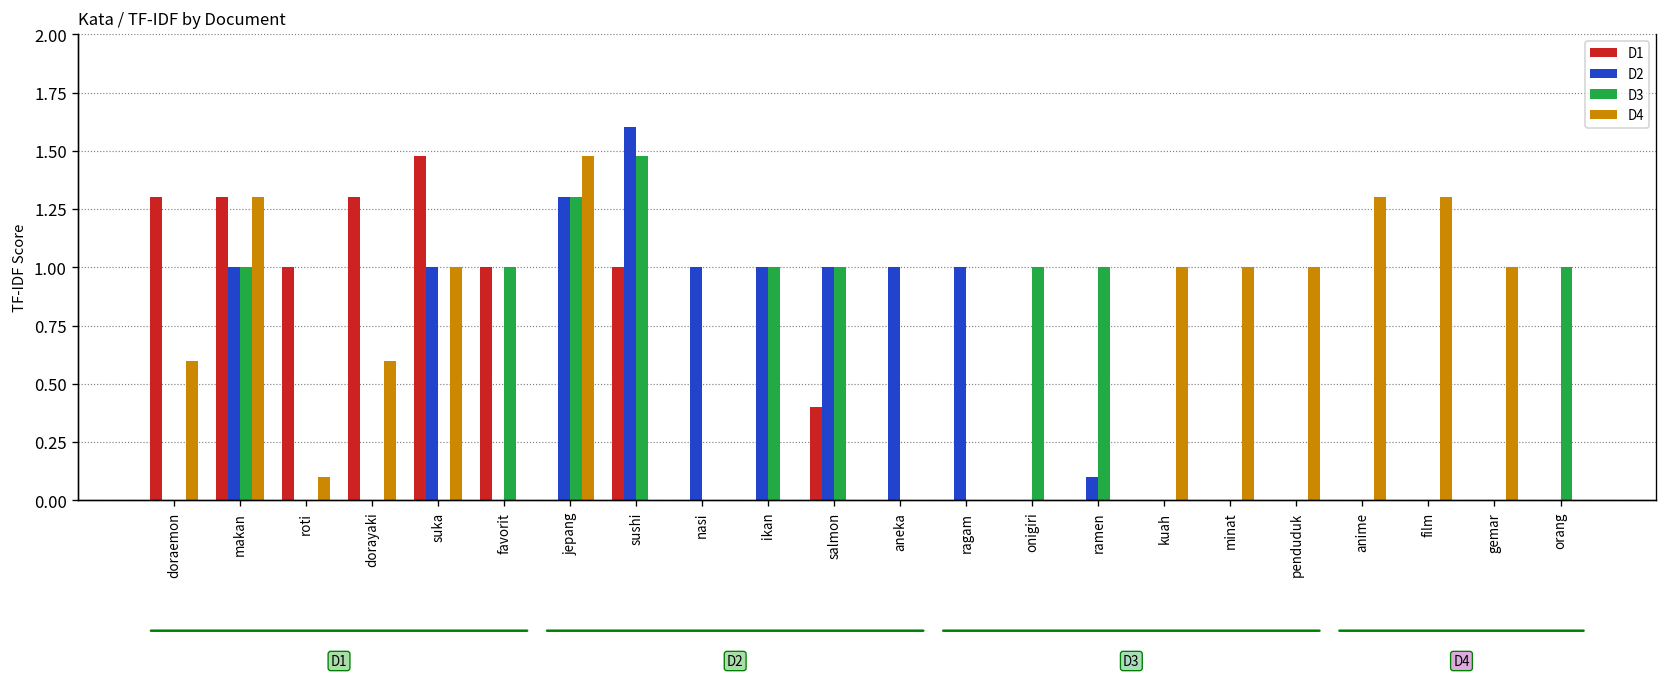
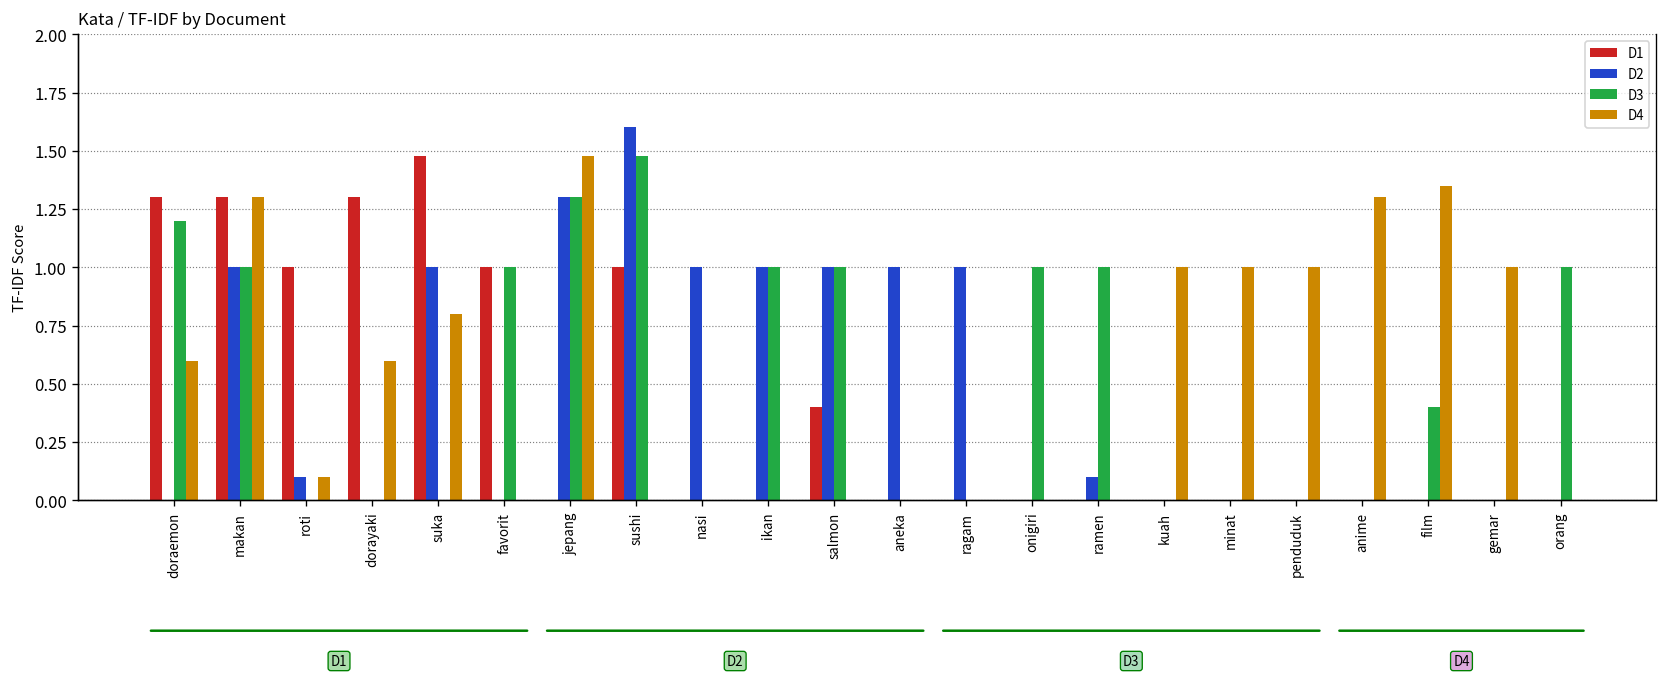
  {
    "D1": {
      "doraemon": 1.30,
      "makan": 1.30,
      "roti": 1.00,
      "dorayaki": 1.30,
      "suka": 1.48,
      "favorit": 1.00,
      "jepang": 0.00,
      "sushi": 1.00,
      "nasi": 0.00,
      "ikan": 0.00,
      "salmon": 0.40,
      "aneka": 0.00,
      "ragam": 0.00,
      "onigiri": 0.00,
      "ramen": 0.00,
      "kuah": 0.00,
      "minat": 0.00,
      "penduduk": 0.00,
      "anime": 0.00,
      "film": 0.00,
      "gemar": 0.00,
      "orang": 0.00
    },
    "D2": {
      "doraemon": 0.0,
      "makan": 1.0,
-     "roti": 0.0,
+     "roti": 0.1,
      "dorayaki": 0.0,
      "suka": 1.0,
      "favorit": 0.0,
      "jepang": 1.3,
      "sushi": 1.6,
      "nasi": 1.0,
      "ikan": 1.0,
      "salmon": 1.0,
      "aneka": 1.0,
      "ragam": 1.0,
      "onigiri": 0.0,
      "ramen": 0.1,
      "kuah": 0.0,
      "minat": 0.0,
      "penduduk": 0.0,
      "anime": 0.0,
      "film": 0.0,
      "gemar": 0.0,
      "orang": 0.0
    },
    "D3": {
-     "doraemon": 0.0,
+     "doraemon": 1.2,
      "makan": 1.0,
      "roti": 0.0,
      "dorayaki": 0.0,
      "suka": 0.0,
      "favorit": 1.0,
      "jepang": 1.3,
      "sushi": 1.48,
      "nasi": 0.0,
      "ikan": 1.0,
      "salmon": 1.0,
      "aneka": 0.0,
      "ragam": 0.0,
      "onigiri": 1.0,
      "ramen": 1.0,
      "kuah": 0.0,
      "minat": 0.0,
      "penduduk": 0.0,
      "anime": 0.0,
-     "film": 0.0,
+     "film": 0.4,
      "gemar": 0.0,
      "orang": 1.0
    },
    "D4": {
      "doraemon": 0.60,
      "makan": 1.30,
      "roti": 0.10,
      "dorayaki": 0.60,
-     "suka": 1.0,
+     "suka": 0.8,
      "favorit": 0.00,
      "jepang": 1.48,
      "sushi": 0.00,
      "nasi": 0.00,
      "ikan": 0.00,
      "salmon": 0.00,
      "aneka": 0.00,
      "ragam": 0.00,
      "onigiri": 0.00,
      "ramen": 0.00,
      "kuah": 1.00,
      "minat": 1.00,
      "penduduk": 1.00,
      "anime": 1.30,
-     "film": 1.30,
+     "film": 1.35,
      "gemar": 1.00,
      "orang": 0.00
    }
  }
